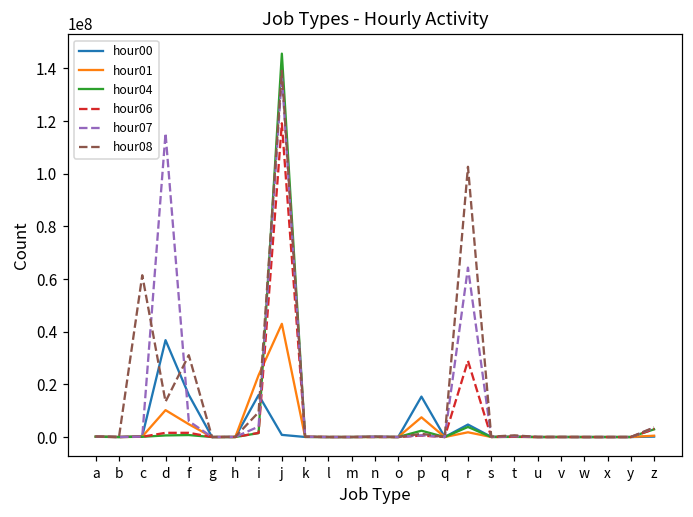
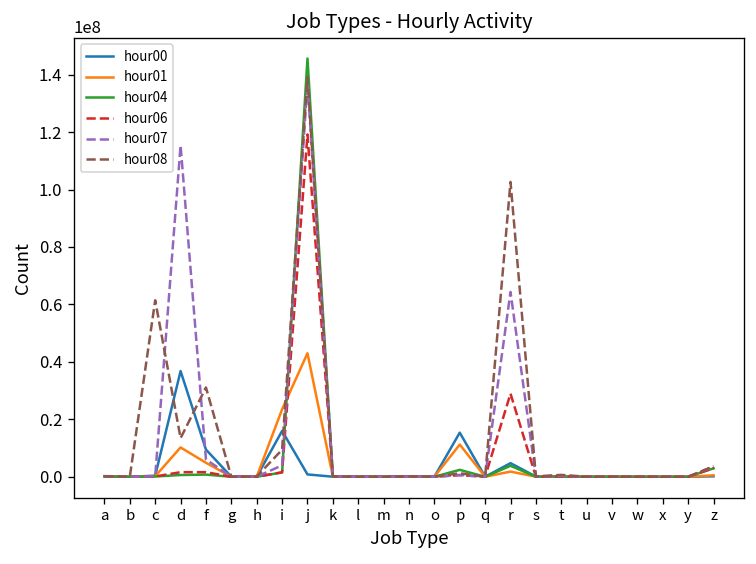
  {
    "hour00": {
      "d": 37000000,
-     "f": 16000000,
+     "f": 9000000,
      "i": 16000000,
      "j": 1000000,
      "p": 15000000
    },
    "hour01": {
      "d": 10000000,
      "f": 5000000,
      "i": 23000000,
      "j": 43000000,
-     "p": 7000000,
+     "p": 11000000,
      "r": 2000000
    },
    "hour04": {
      "j": 146000000,
      "p": 2000000
    },
    "hour06": {
      "j": 119000000,
      "r": 29000000
    },
    "hour07": {
      "d": 115000000,
      "f": 6000000,
      "i": 4000000,
      "j": 137000000,
      "r": 64000000
    },
    "hour08": {
      "c": 61000000,
      "d": 13000000,
      "f": 31000000,
      "i": 9000000,
      "j": 139000000,
      "r": 103000000
    }
  }
